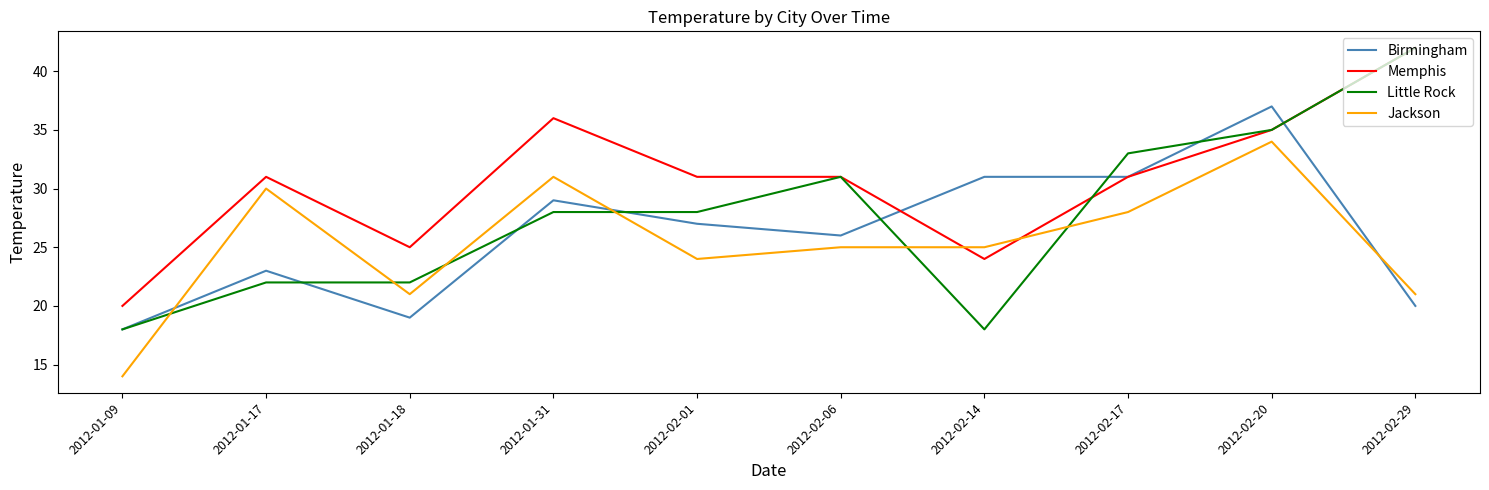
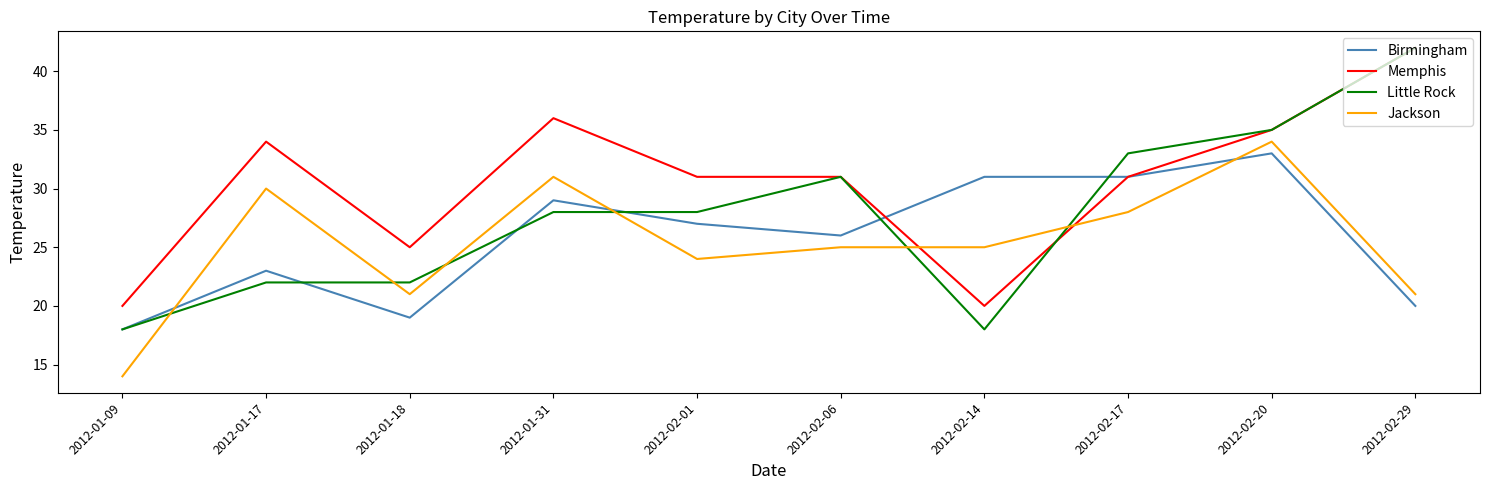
  {
    "Birmingham": {
      "2012-01-17": 23,
      "2012-01-18": 19,
      "2012-01-31": 29,
      "2012-02-01": 27,
      "2012-02-06": 26,
      "2012-02-14": 31,
-     "2012-02-20": 37,
+     "2012-02-20": 33,
      "2012-02-29": 20
    },
    "Memphis": {
      "2012-01-09": 20,
-     "2012-01-17": 31,
+     "2012-01-17": 34,
      "2012-01-18": 25,
      "2012-01-31": 36,
      "2012-02-01": 31,
-     "2012-02-14": 24
+     "2012-02-14": 20
    },
    "Little Rock": {
      "2012-01-17": 22,
      "2012-01-18": 22,
      "2012-01-31": 28,
      "2012-02-01": 28,
      "2012-02-14": 18,
      "2012-02-17": 33
    },
    "Jackson": {
      "2012-01-09": 14,
      "2012-01-17": 30,
      "2012-01-18": 21,
      "2012-01-31": 31,
      "2012-02-01": 24,
      "2012-02-06": 25,
      "2012-02-14": 25,
      "2012-02-17": 28,
      "2012-02-20": 34,
      "2012-02-29": 21
    }
  }
